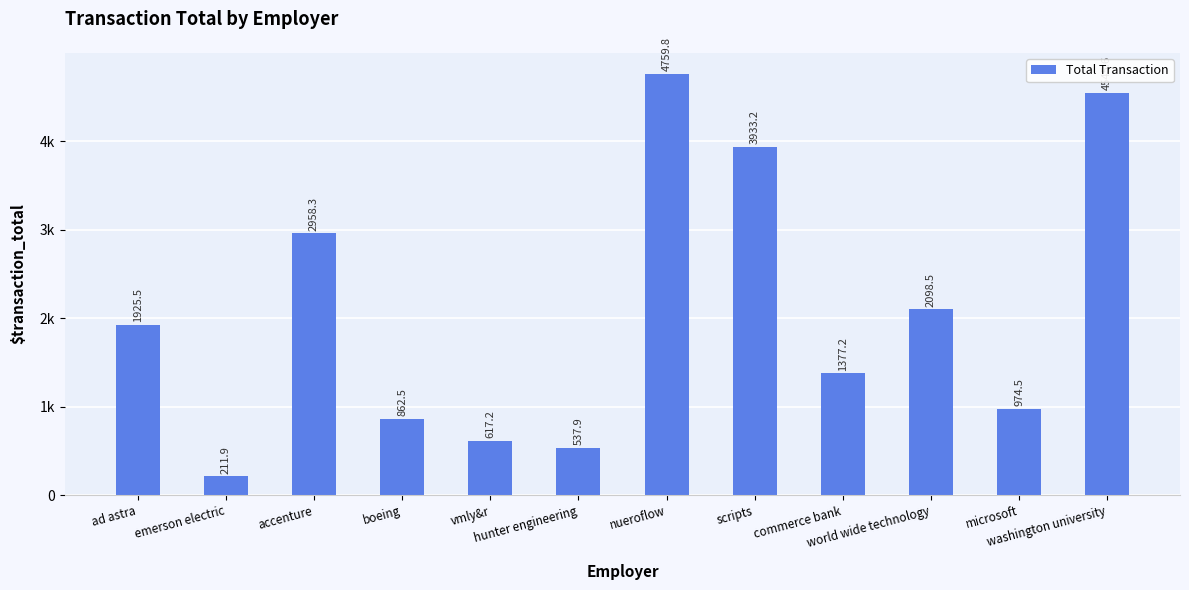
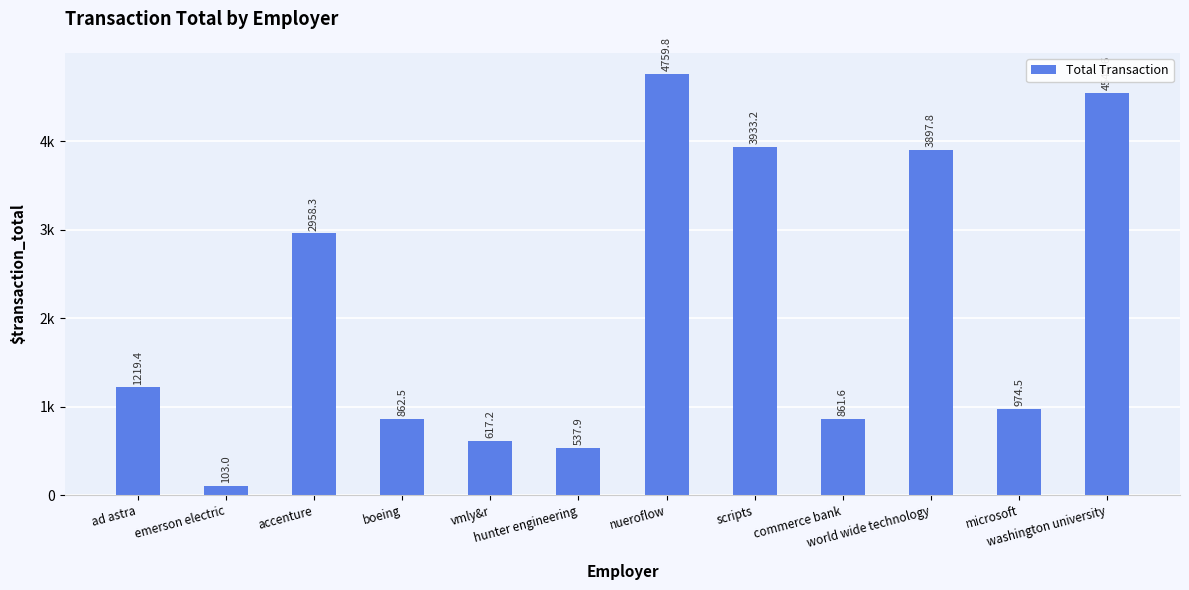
  {
-   "ad astra": 1925.5,
-   "emerson electric": 211.9,
+   "ad astra": 1219.4,
+   "emerson electric": 103.0,
    "accenture": 2958.3,
    "boeing": 862.5,
    "vmly&r": 617.2,
    "hunter engineering": 537.9,
    "nueroflow": 4759.8,
    "scripts": 3933.2,
-   "commerce bank": 1377.2,
-   "world wide technology": 2098.5,
+   "commerce bank": 861.6,
+   "world wide technology": 3897.8,
    "microsoft": 974.5
  }
